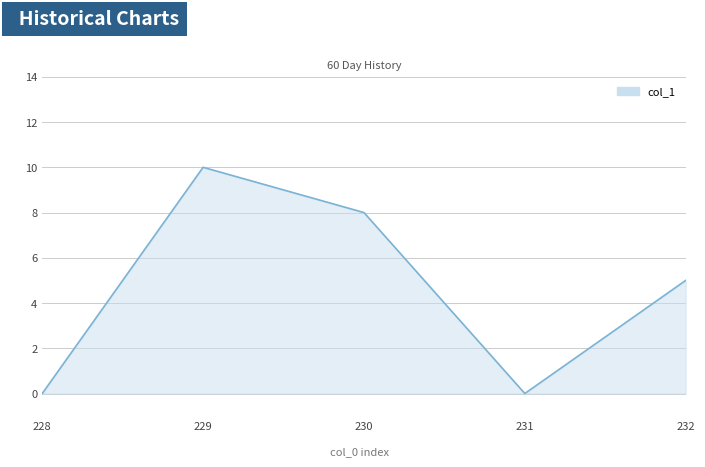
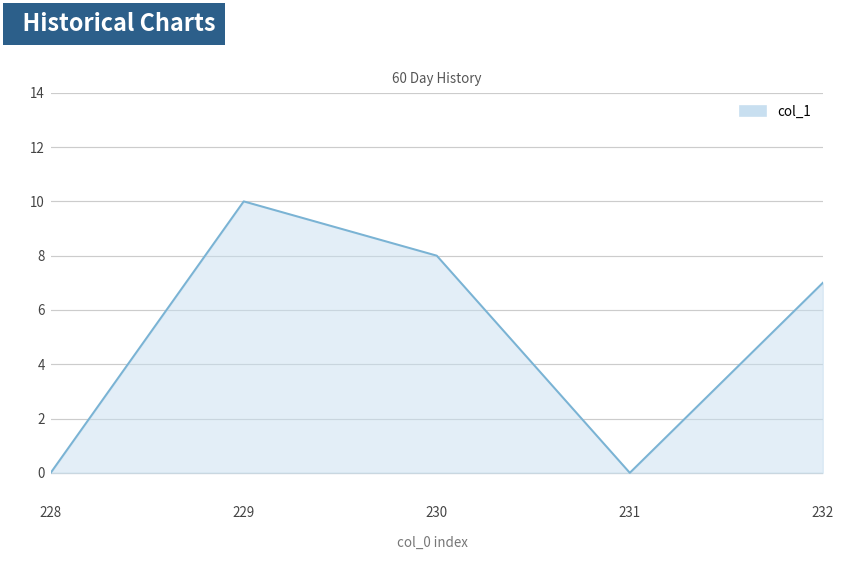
  {
    "228": 0,
    "229": 10,
    "230": 8,
    "231": 0,
-   "232": 5
+   "232": 7
  }
